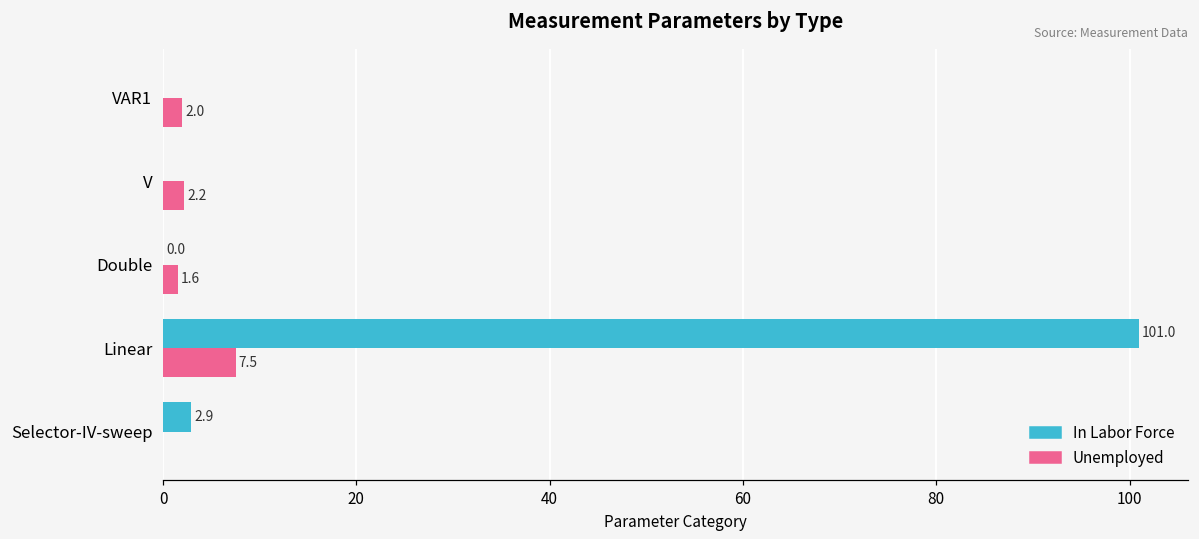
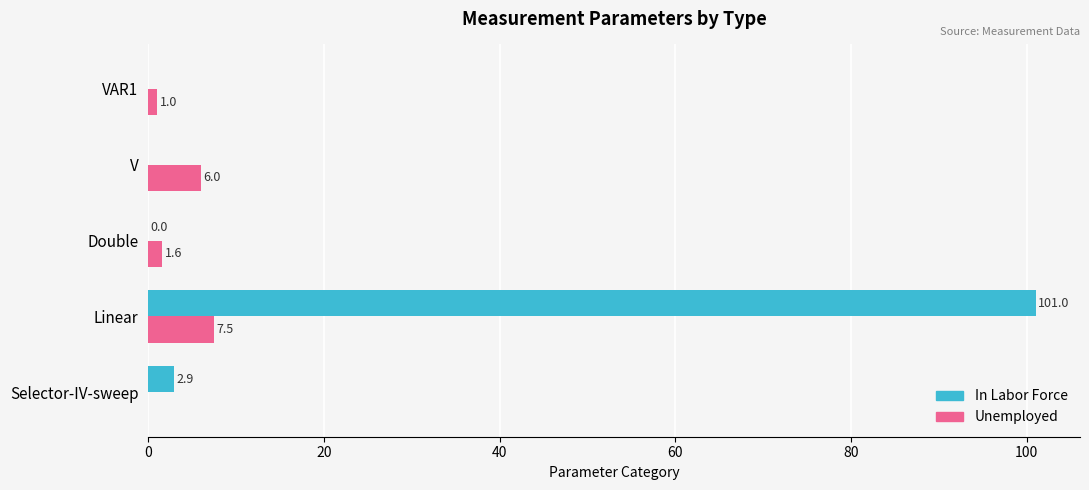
  {
    "In Labor Force": {
      "Double": 0.0,
      "Linear": 101.0,
      "Selector-IV-sweep": 2.9
    },
    "Unemployed": {
-     "VAR1": 2.0,
-     "V": 2.2,
+     "VAR1": 1.0,
+     "V": 6.0,
      "Double": 1.6,
      "Linear": 7.5
    }
  }
